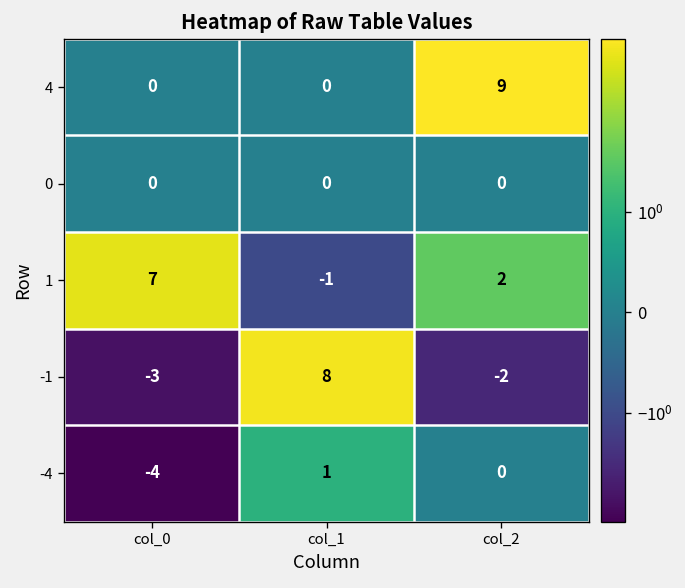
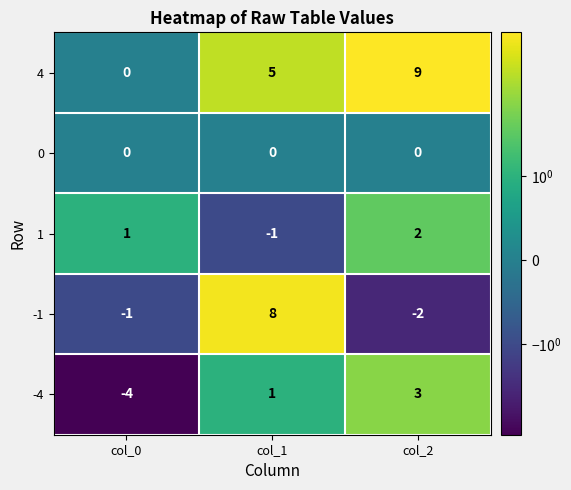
  {
    "4": {
      "col_0": 0,
-     "col_1": 0,
+     "col_1": 5,
      "col_2": 9
    },
    "0": {
      "col_0": 0,
      "col_1": 0,
      "col_2": 0
    },
    "1": {
-     "col_0": 7,
+     "col_0": 1,
      "col_1": -1,
      "col_2": 2
    },
    "-1": {
-     "col_0": -3,
+     "col_0": -1,
      "col_1": 8,
      "col_2": -2
    },
    "-4": {
      "col_0": -4,
      "col_1": 1,
-     "col_2": 0
+     "col_2": 3
    }
  }
